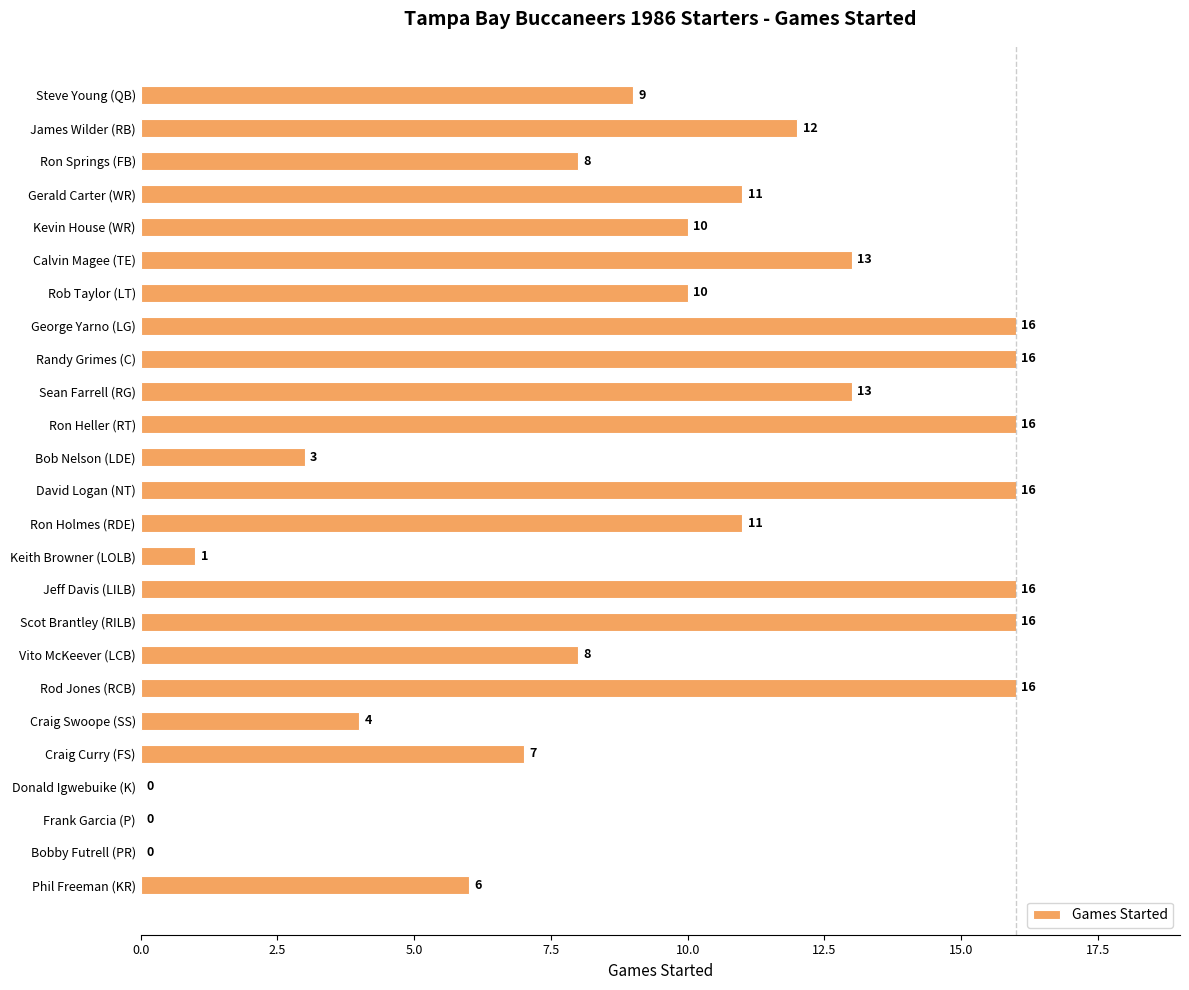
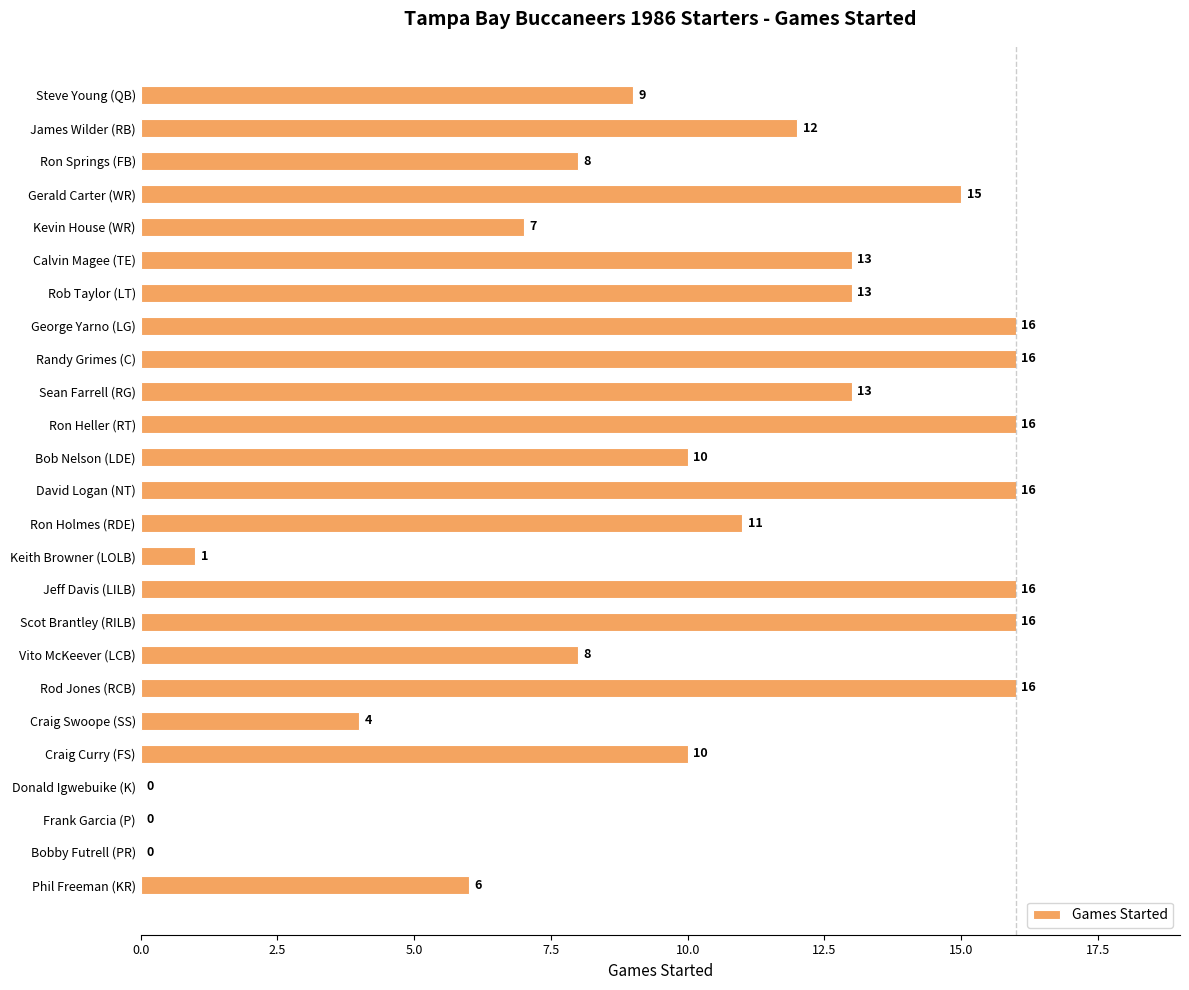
  {
    "Steve Young (QB)": 9,
    "James Wilder (RB)": 12,
    "Ron Springs (FB)": 8,
-   "Gerald Carter (WR)": 11,
-   "Kevin House (WR)": 10,
+   "Gerald Carter (WR)": 15,
+   "Kevin House (WR)": 7,
    "Calvin Magee (TE)": 13,
-   "Rob Taylor (LT)": 10,
+   "Rob Taylor (LT)": 13,
    "George Yarno (LG)": 16,
    "Randy Grimes (C)": 16,
    "Sean Farrell (RG)": 13,
    "Ron Heller (RT)": 16,
-   "Bob Nelson (LDE)": 3,
+   "Bob Nelson (LDE)": 10,
    "David Logan (NT)": 16,
    "Ron Holmes (RDE)": 11,
    "Keith Browner (LOLB)": 1,
    "Jeff Davis (LILB)": 16,
    "Scot Brantley (RILB)": 16,
    "Vito McKeever (LCB)": 8,
    "Rod Jones (RCB)": 16,
    "Craig Swoope (SS)": 4,
-   "Craig Curry (FS)": 7,
+   "Craig Curry (FS)": 10,
    "Donald Igwebuike (K)": 0,
    "Frank Garcia (P)": 0,
    "Bobby Futrell (PR)": 0,
    "Phil Freeman (KR)": 6
  }
